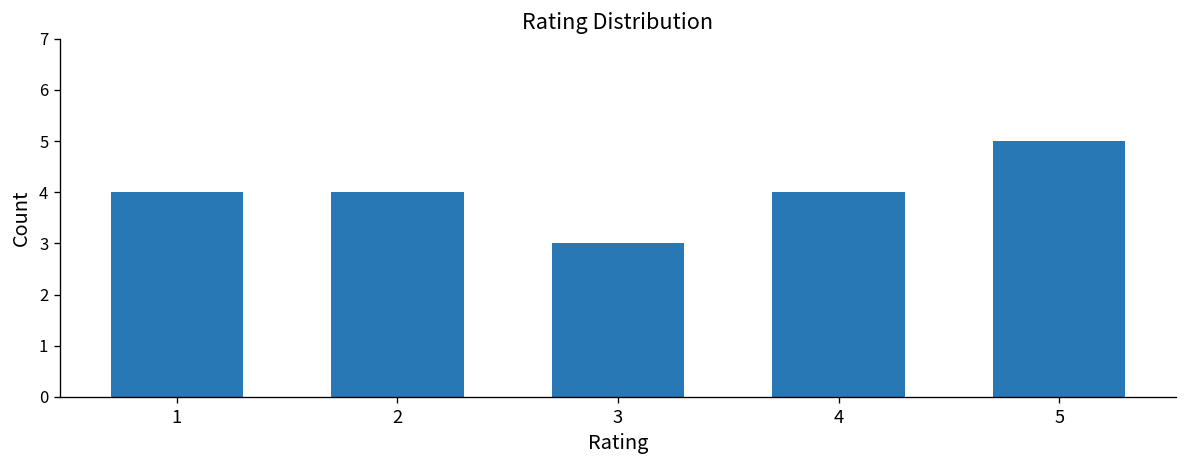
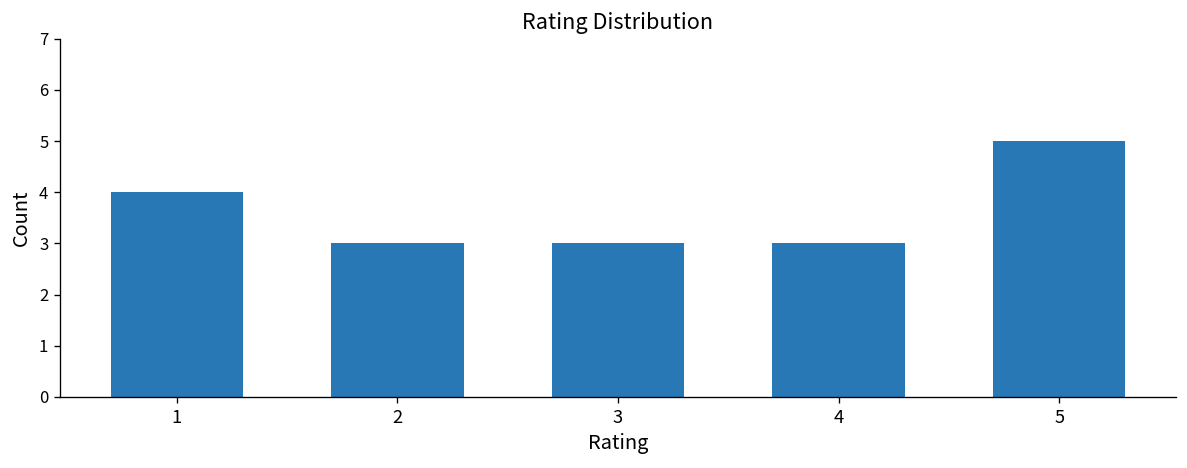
  {
    "1": 4,
-   "2": 4,
+   "2": 3,
    "3": 3,
-   "4": 4,
+   "4": 3,
    "5": 5
  }
